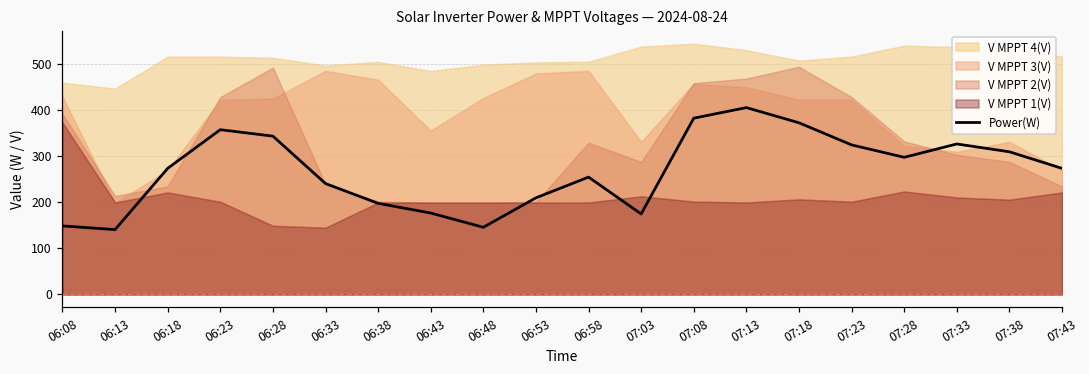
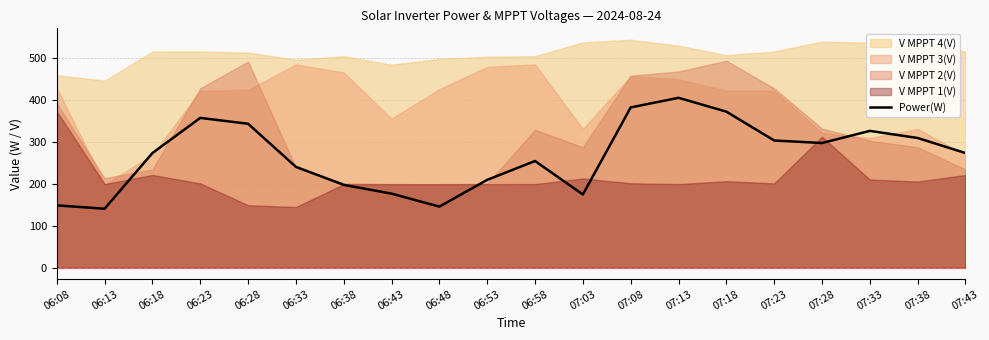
  {
    "Power(W)": {
      "06:08": 150,
      "06:13": 140,
      "06:23": 360,
      "06:28": 340,
      "06:43": 180,
      "06:48": 150,
      "06:53": 210,
      "06:58": 260,
      "07:03": 180,
      "07:08": 380,
      "07:13": 410,
      "07:18": 370,
-     "07:23": 330,
+     "07:23": 300,
      "07:28": 300,
      "07:33": 330,
      "07:38": 310
    },
    "V MPPT 1(V)": {
      "06:08": 370,
      "06:18": 220,
      "06:23": 200,
      "06:28": 150,
      "06:33": 150,
      "06:58": 200,
      "07:03": 210,
      "07:08": 200,
      "07:13": 200,
      "07:18": 210,
      "07:23": 200,
-     "07:28": 220,
+     "07:28": 310,
      "07:33": 210,
      "07:38": 210,
      "07:43": 220
    }
  }
